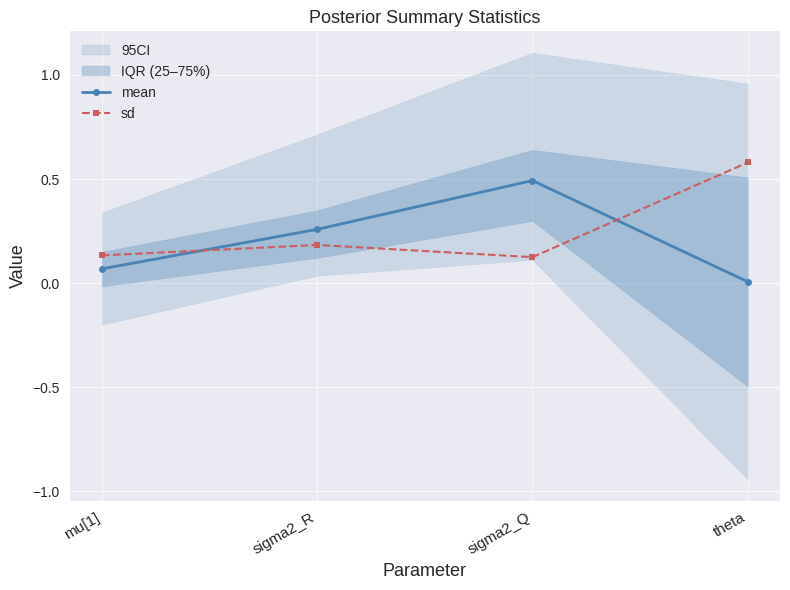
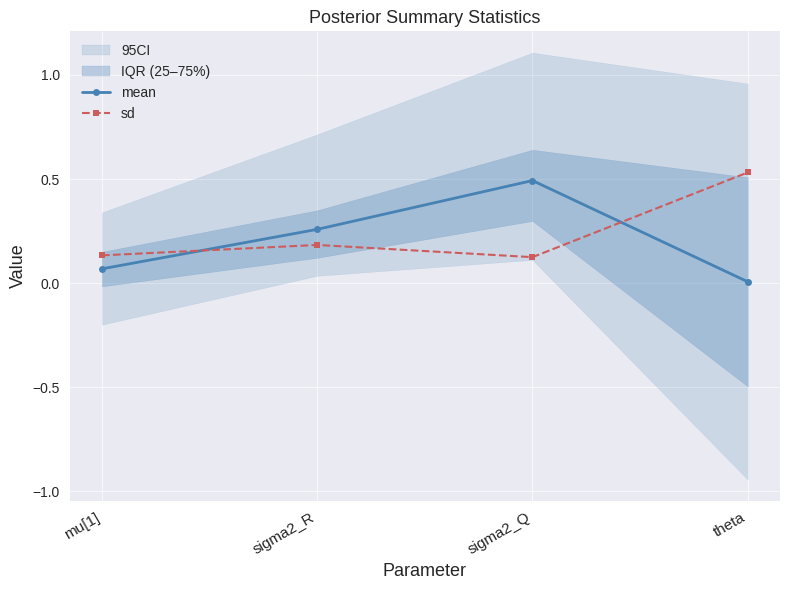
  {
    "sd": {
      "mu[1]": 0.13,
      "sigma2_R": 0.18,
      "sigma2_Q": 0.13,
-     "theta": 0.58
+     "theta": 0.53
    }
  }
